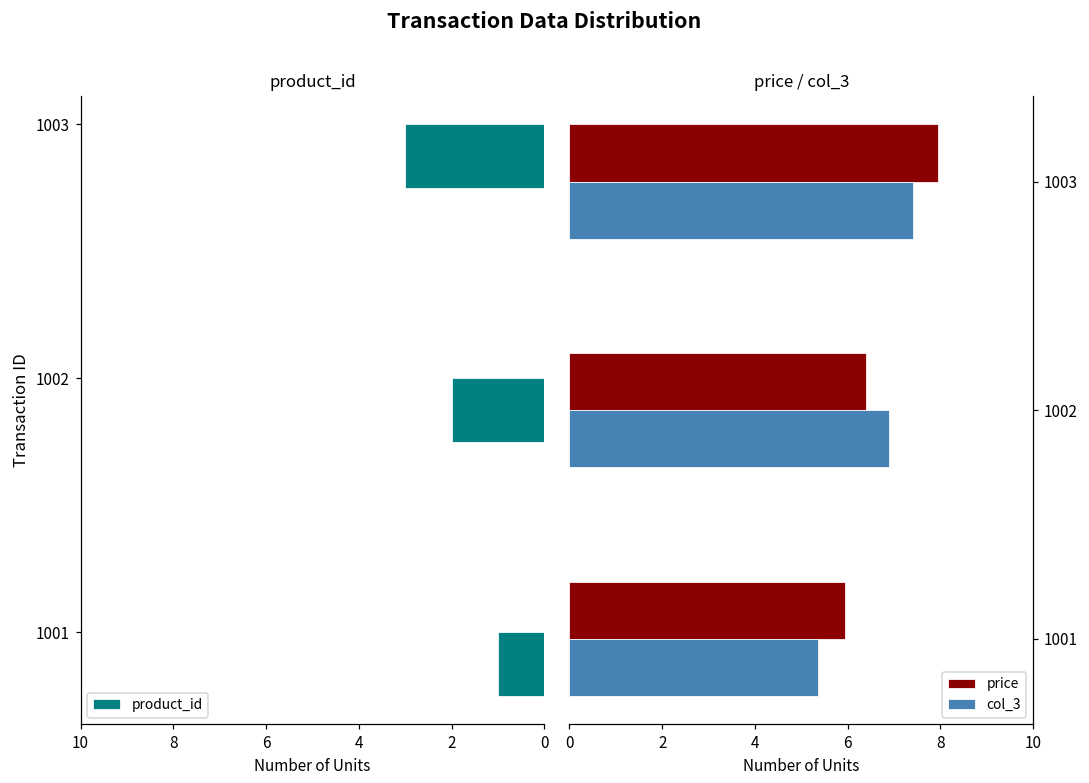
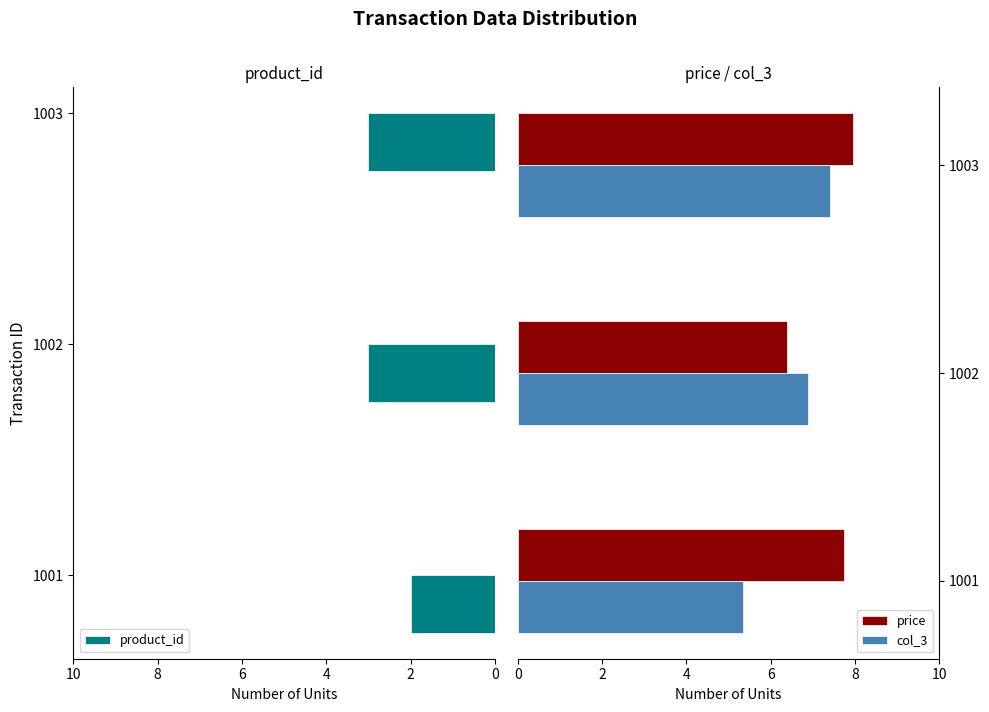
  {
    "product_id": {
      "1003": 3,
-     "1002": 2,
-     "1001": 1
+     "1002": 3,
+     "1001": 2
    },
    "price / col_3": {
      "price": {
        "1003": 8.0,
        "1002": 6.4,
-       "1001": 6.0
+       "1001": 7.7
      },
      "col_3": {
        "1003": 7.4,
        "1002": 6.9,
        "1001": 5.4
      }
    }
  }
